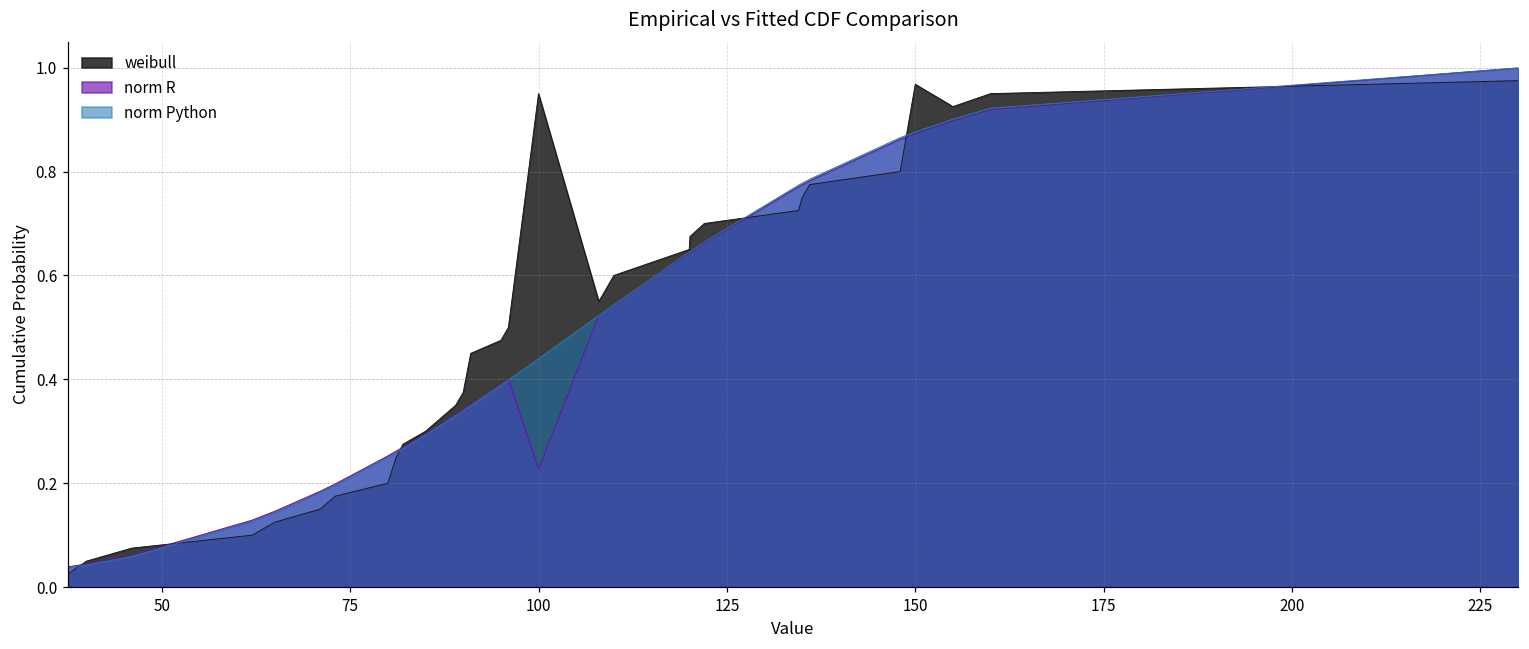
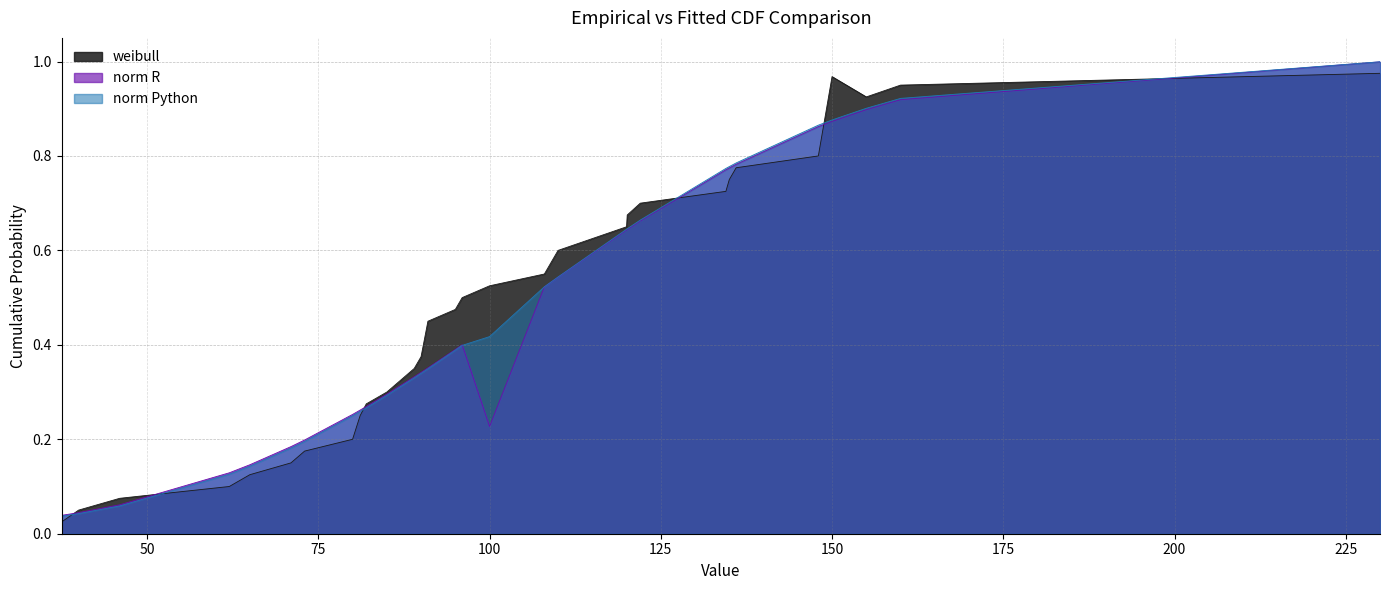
  {
    "weibull": {
-     "100": 0.95,
+     "100": 0.53,
      "150": 0.97
    },
    "norm R": {
      "100": 0.23
    },
    "norm Python": {
-     "100": 0.44
+     "100": 0.42
    }
  }
